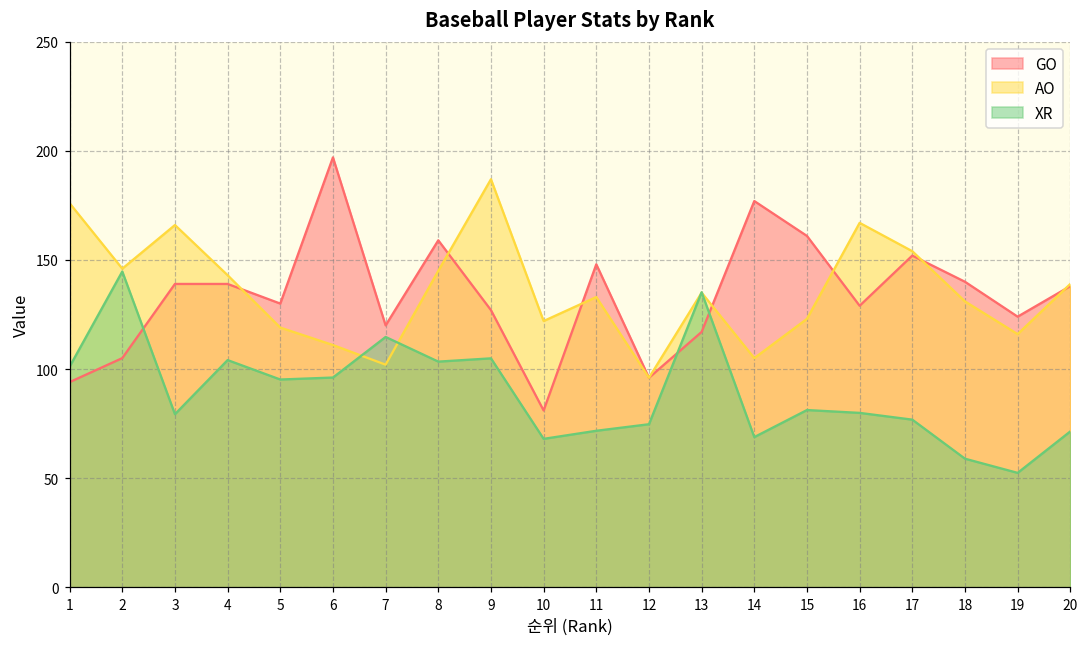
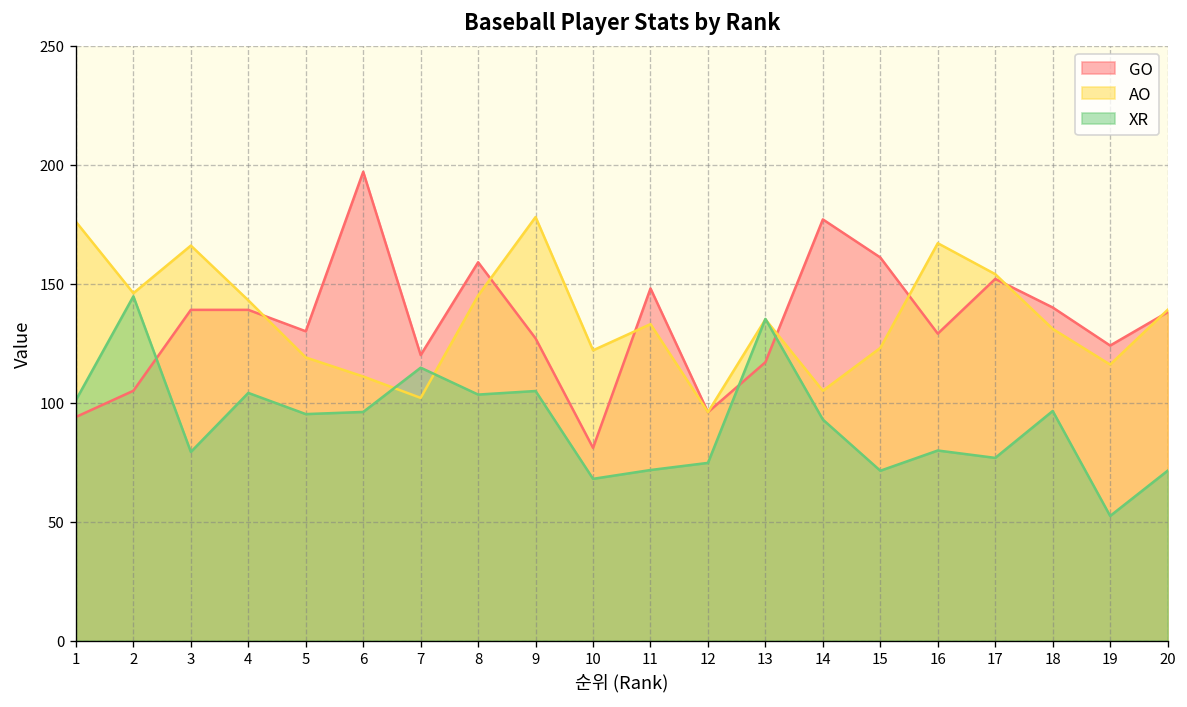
  {
    "GO": {
      "1": 94,
      "2": 105,
      "3": 139,
      "4": 139,
      "5": 130,
      "6": 197,
      "7": 120,
      "8": 159,
      "9": 127,
      "10": 81,
      "11": 148,
      "13": 117,
      "14": 177,
      "15": 161,
      "16": 129,
      "17": 152,
      "18": 140,
      "19": 124
    },
    "AO": {
      "1": 176,
      "3": 166,
      "4": 143,
      "5": 119,
      "6": 111,
      "7": 102,
      "8": 145,
-     "9": 187,
+     "9": 178,
      "10": 122,
      "11": 133,
      "14": 105,
      "15": 123,
      "16": 167,
      "17": 154,
      "18": 131,
      "19": 116
    },
    "XR": {
      "1": 101,
      "3": 79,
      "4": 104,
      "5": 95,
      "6": 96,
      "7": 115,
      "8": 103,
      "9": 105,
      "10": 68,
      "11": 72,
      "12": 75,
-     "14": 69,
-     "15": 81,
+     "14": 93,
+     "15": 71,
      "16": 80,
      "17": 77,
-     "18": 59,
+     "18": 97,
      "19": 52,
      "20": 71
    }
  }
